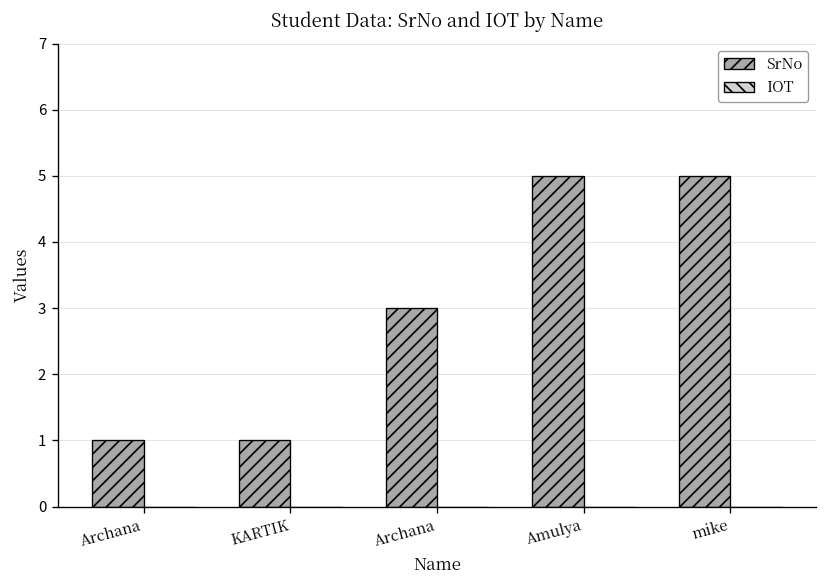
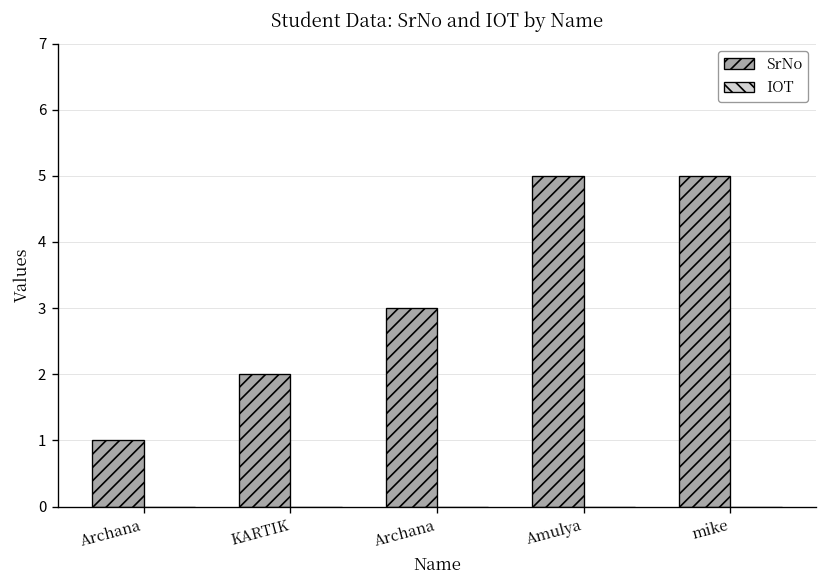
  {
    "SrNo": {
-     "KARTIK": 1,
+     "KARTIK": 2,
      "Amulya": 5,
      "mike": 5
    },
    "IOT": {
      "KARTIK": 0,
      "Amulya": 0,
      "mike": 0
    }
  }
